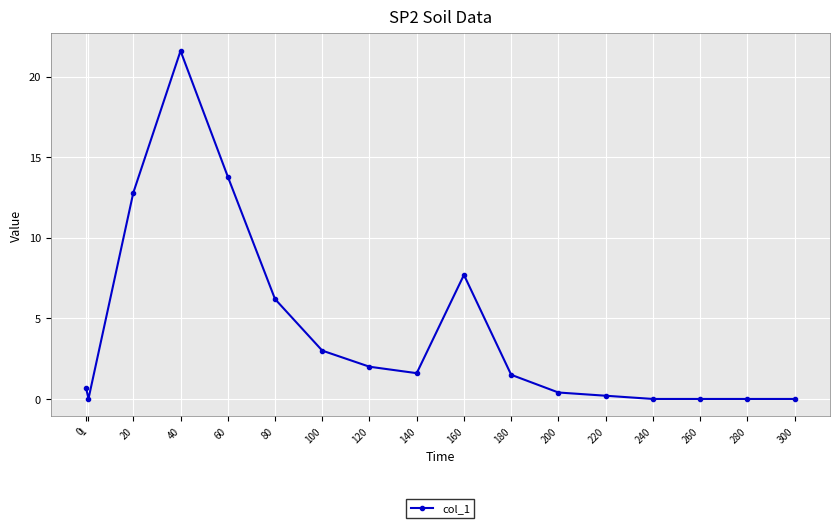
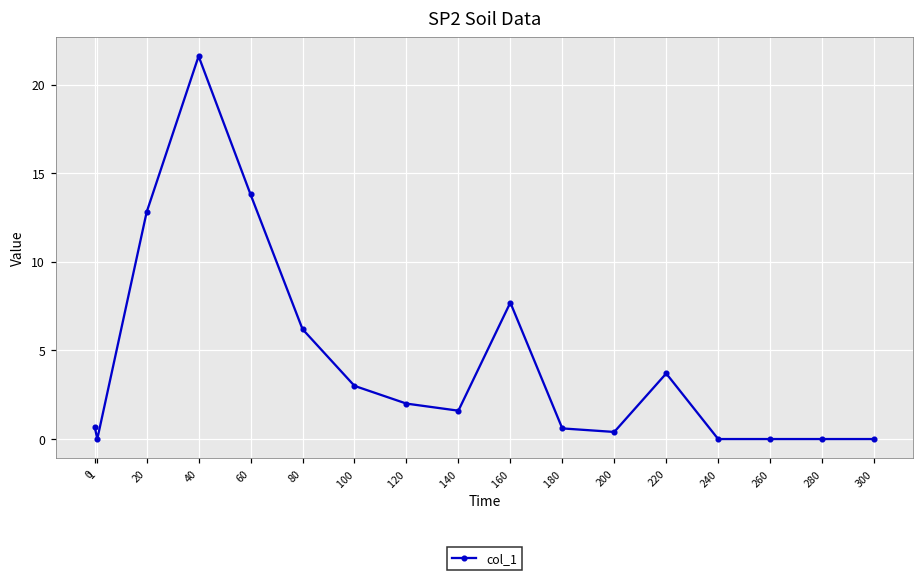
  {
    "0": 0.7,
    "1": 0.0,
    "20": 12.8,
    "40": 21.6,
    "60": 13.8,
    "80": 6.2,
    "100": 3.0,
    "120": 2.0,
    "140": 1.6,
    "160": 7.7,
-   "180": 1.5,
+   "180": 0.6,
    "200": 0.4,
-   "220": 0.2,
+   "220": 3.7,
    "240": 0.0,
    "260": 0.0,
    "280": 0.0,
    "300": 0.0
  }
